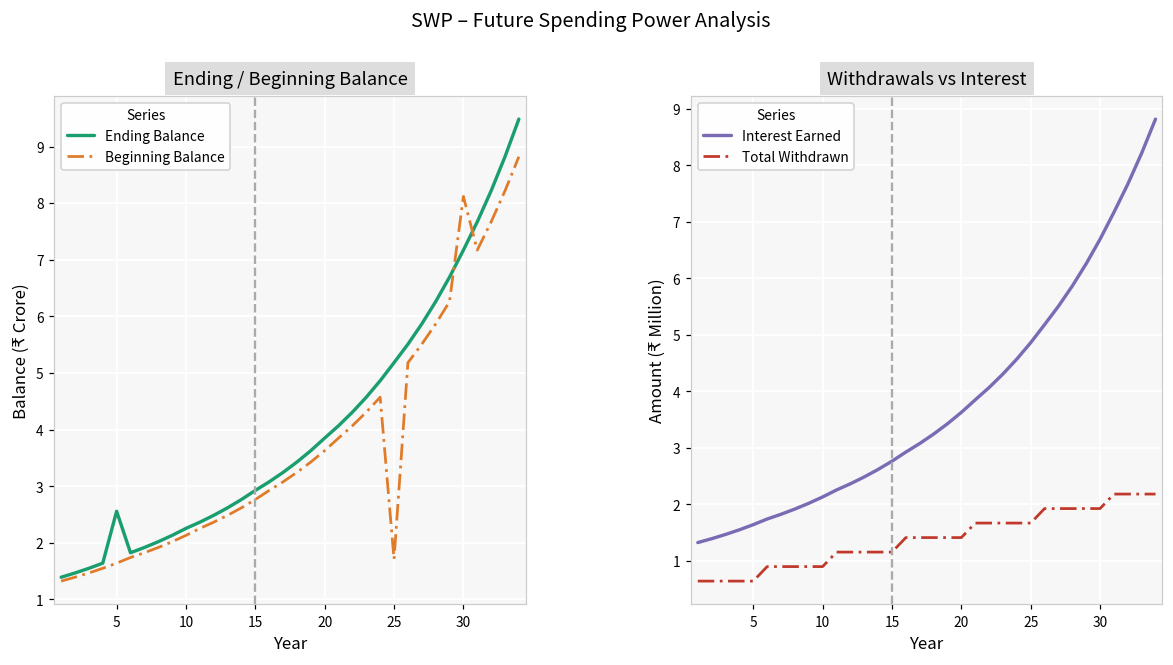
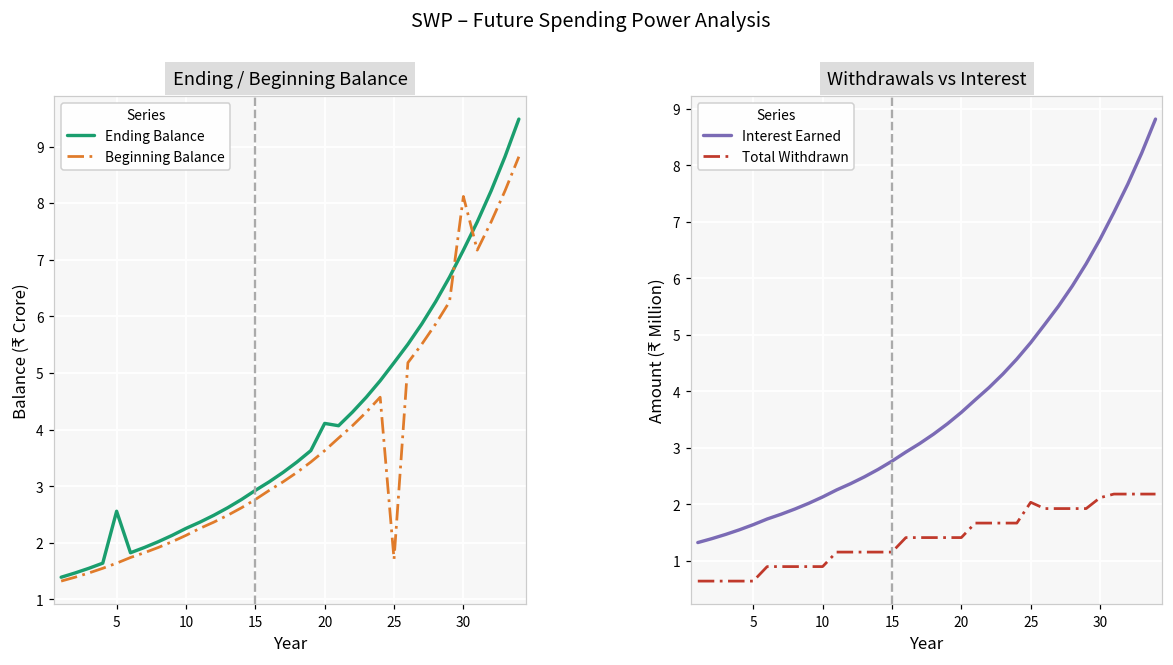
  {
    "Ending / Beginning Balance": {
      "Ending Balance": {
        "5": 2.6,
        "10": 2.3,
        "15": 2.9,
-       "20": 3.9,
+       "20": 4.1,
        "25": 5.2,
        "30": 7.2
      },
      "Beginning Balance": {
        "5": 1.6,
        "10": 2.1,
        "15": 2.8,
        "20": 3.6,
        "25": 1.7,
        "30": 8.1
      }
    },
    "Withdrawals vs Interest": {
      "Interest Earned": {
        "5": 1.6,
        "10": 2.1,
        "15": 2.8,
        "20": 3.6,
        "25": 4.9,
        "30": 6.7
      },
      "Total Withdrawn": {
        "5": 0.6,
        "10": 0.9,
        "15": 1.2,
        "20": 1.4,
-       "25": 1.7,
-       "30": 1.9
+       "25": 2.0,
+       "30": 2.1
      }
    }
  }
